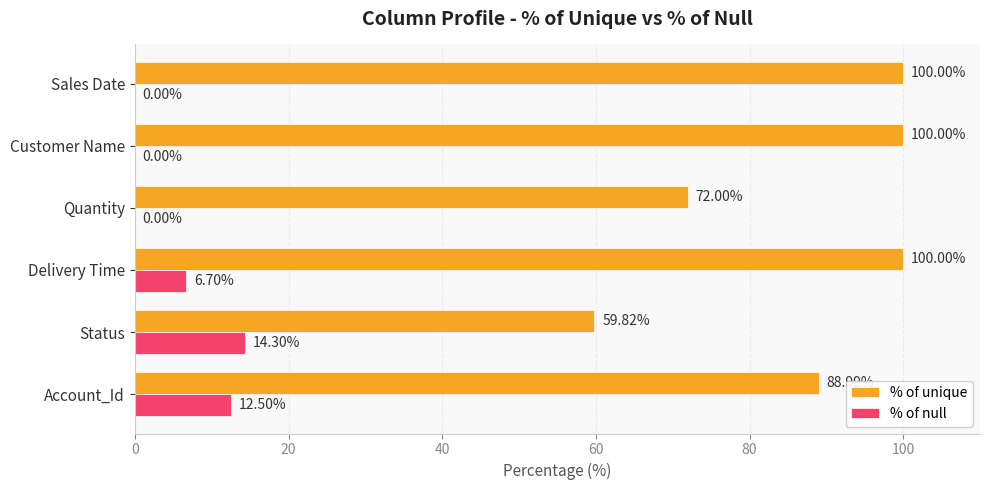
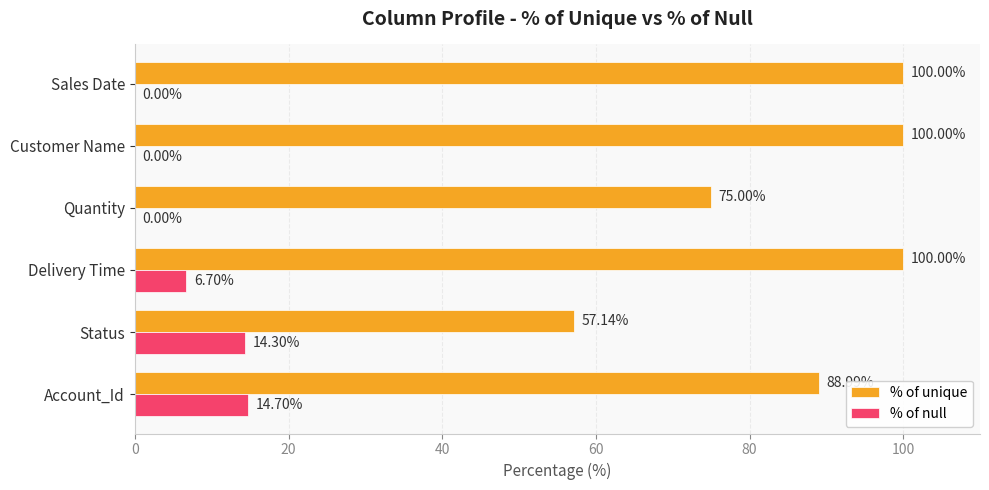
  {
    "% of unique": {
      "Sales Date": "100.00%",
      "Customer Name": "100.00%",
-     "Quantity": "72.00%",
+     "Quantity": "75.00%",
      "Delivery Time": "100.00%",
-     "Status": "59.82%"
+     "Status": "57.14%"
    },
    "% of null": {
      "Sales Date": "0.00%",
      "Customer Name": "0.00%",
      "Quantity": "0.00%",
      "Delivery Time": "6.70%",
      "Status": "14.30%",
-     "Account_Id": "12.50%"
+     "Account_Id": "14.70%"
    }
  }
